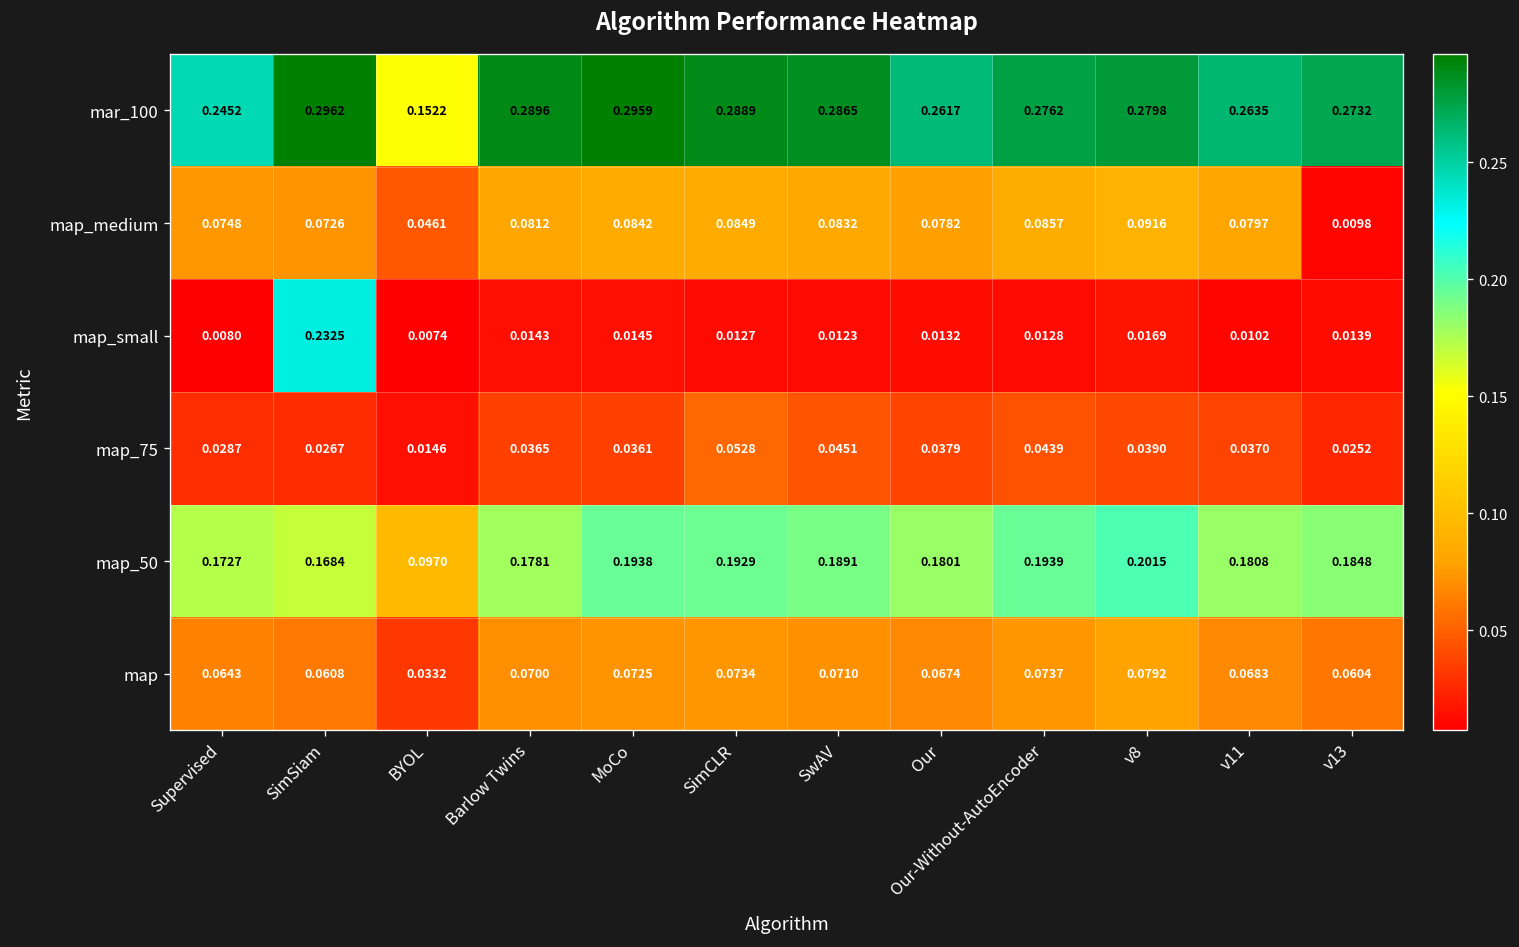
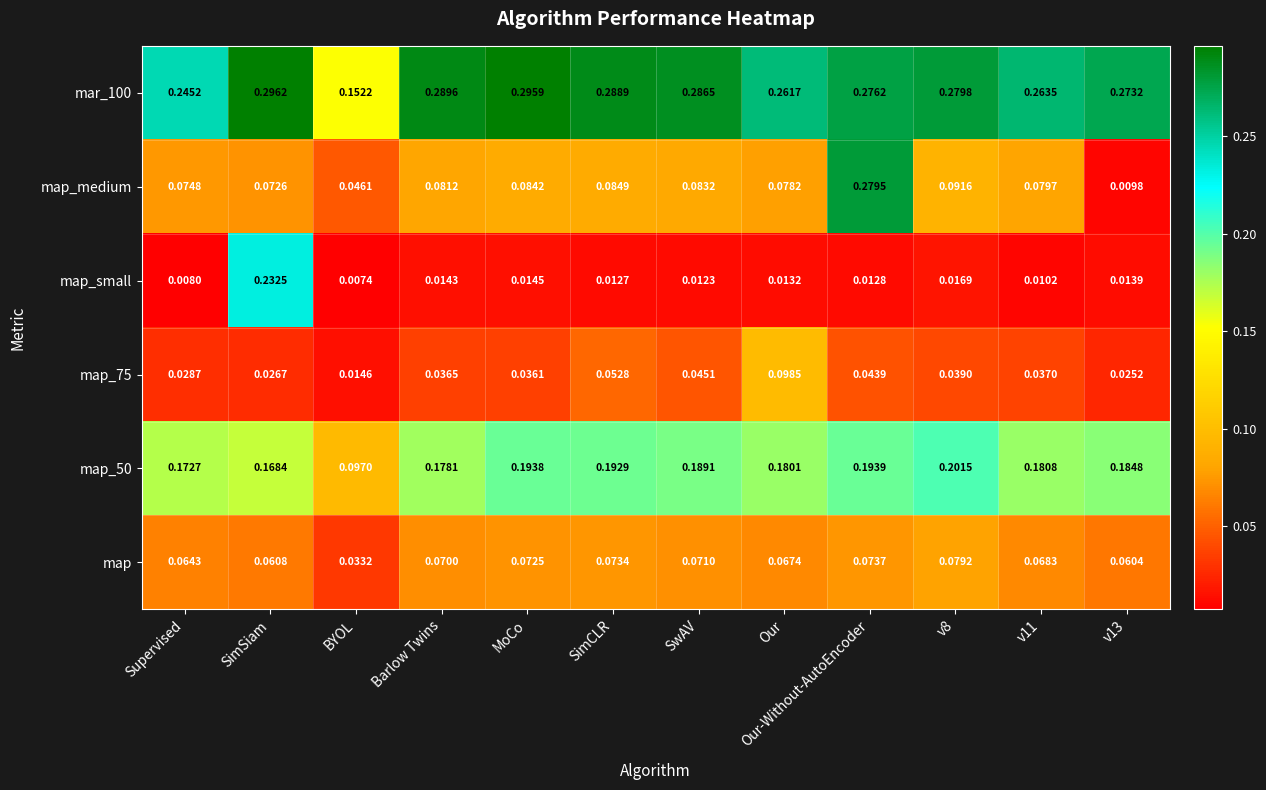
  {
    "mar_100": {
      "Supervised": 0.2452,
      "SimSiam": 0.2962,
      "BYOL": 0.1522,
      "Barlow Twins": 0.2896,
      "MoCo": 0.2959,
      "SimCLR": 0.2889,
      "SwAV": 0.2865,
      "Our": 0.2617,
      "Our-Without-AutoEncoder": 0.2762,
      "v8": 0.2798,
      "v11": 0.2635,
      "v13": 0.2732
    },
    "map_medium": {
      "Supervised": 0.0748,
      "SimSiam": 0.0726,
      "BYOL": 0.0461,
      "Barlow Twins": 0.0812,
      "MoCo": 0.0842,
      "SimCLR": 0.0849,
      "SwAV": 0.0832,
      "Our": 0.0782,
-     "Our-Without-AutoEncoder": 0.0857,
+     "Our-Without-AutoEncoder": 0.2795,
      "v8": 0.0916,
      "v11": 0.0797,
      "v13": 0.0098
    },
    "map_small": {
      "Supervised": 0.0080,
      "SimSiam": 0.2325,
      "BYOL": 0.0074,
      "Barlow Twins": 0.0143,
      "MoCo": 0.0145,
      "SimCLR": 0.0127,
      "SwAV": 0.0123,
      "Our": 0.0132,
      "Our-Without-AutoEncoder": 0.0128,
      "v8": 0.0169,
      "v11": 0.0102,
      "v13": 0.0139
    },
    "map_75": {
      "Supervised": 0.0287,
      "SimSiam": 0.0267,
      "BYOL": 0.0146,
      "Barlow Twins": 0.0365,
      "MoCo": 0.0361,
      "SimCLR": 0.0528,
      "SwAV": 0.0451,
-     "Our": 0.0379,
+     "Our": 0.0985,
      "Our-Without-AutoEncoder": 0.0439,
      "v8": 0.0390,
      "v11": 0.0370,
      "v13": 0.0252
    },
    "map_50": {
      "Supervised": 0.1727,
      "SimSiam": 0.1684,
      "BYOL": 0.0970,
      "Barlow Twins": 0.1781,
      "MoCo": 0.1938,
      "SimCLR": 0.1929,
      "SwAV": 0.1891,
      "Our": 0.1801,
      "Our-Without-AutoEncoder": 0.1939,
      "v8": 0.2015,
      "v11": 0.1808,
      "v13": 0.1848
    },
    "map": {
      "Supervised": 0.0643,
      "SimSiam": 0.0608,
      "BYOL": 0.0332,
      "Barlow Twins": 0.0700,
      "MoCo": 0.0725,
      "SimCLR": 0.0734,
      "SwAV": 0.0710,
      "Our": 0.0674,
      "Our-Without-AutoEncoder": 0.0737,
      "v8": 0.0792,
      "v11": 0.0683,
      "v13": 0.0604
    }
  }
